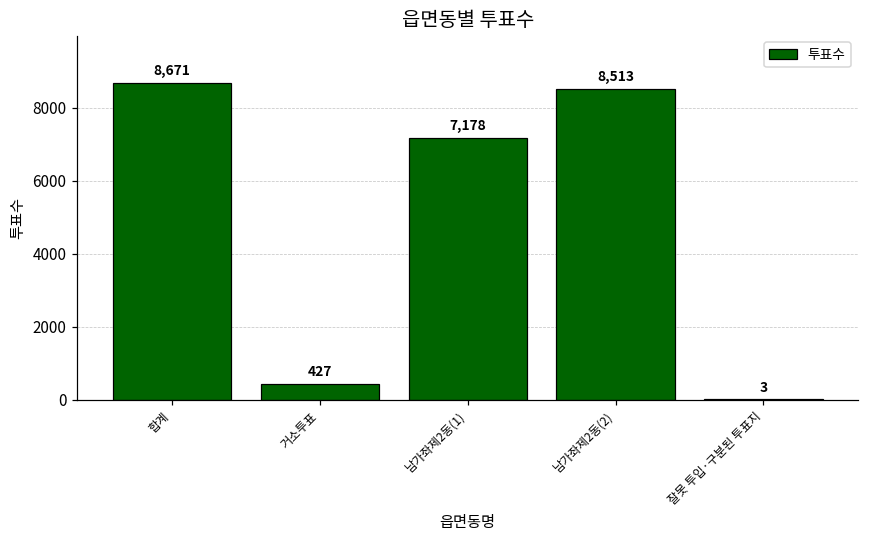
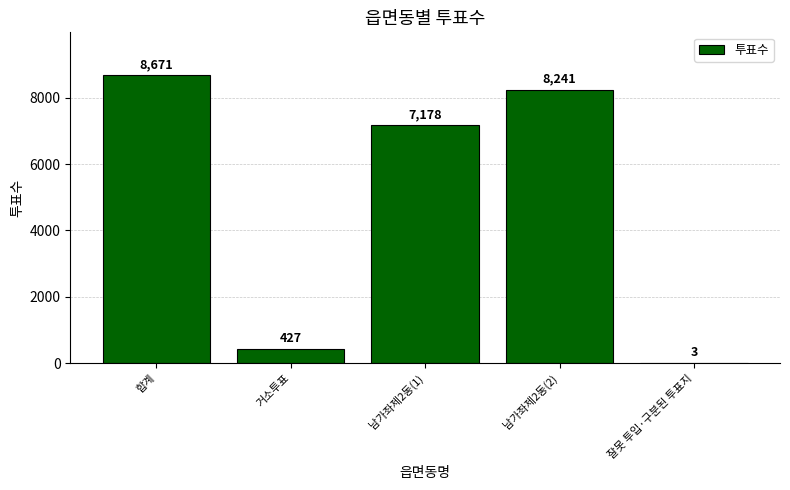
  {
    "합계": "8,671",
    "거소투표": "427",
    "남가좌제2동(1)": "7,178",
-   "남가좌제2동(2)": "8,513",
+   "남가좌제2동(2)": "8,241",
    "잘못 투입·구분된 투표지": "3"
  }
